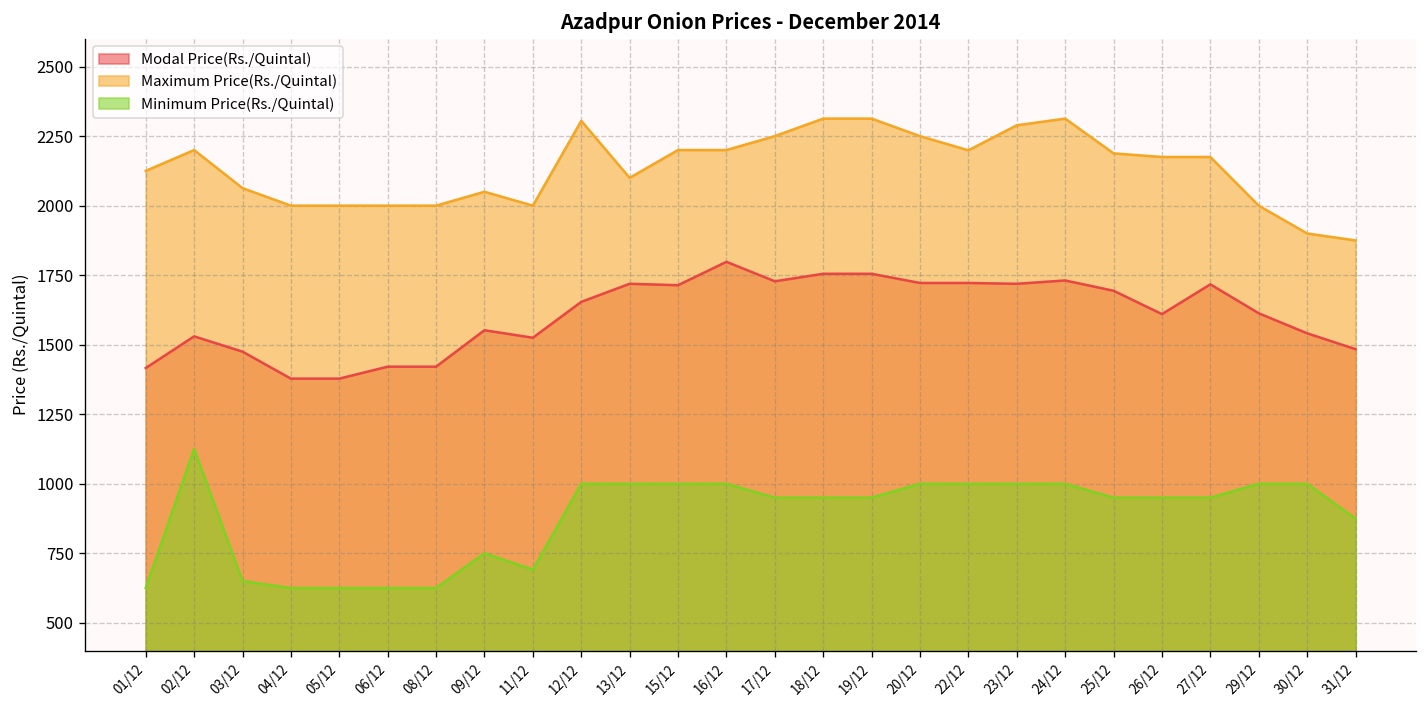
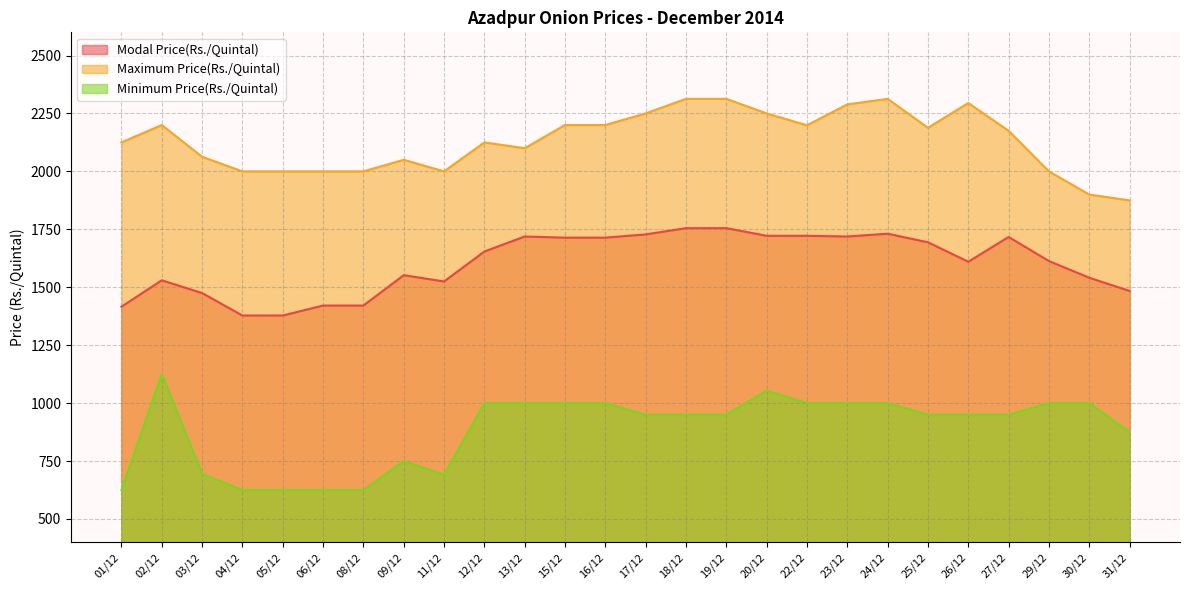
  {
    "Modal Price(Rs./Quintal)": {
      "01/12": 1420,
      "02/12": 1530,
      "03/12": 1480,
      "04/12": 1380,
      "05/12": 1380,
      "06/12": 1420,
      "08/12": 1420,
      "09/12": 1550,
      "11/12": 1530,
      "12/12": 1650,
      "13/12": 1720,
      "15/12": 1710,
-     "16/12": 1800,
+     "16/12": 1710,
      "17/12": 1730,
      "18/12": 1760,
      "19/12": 1760,
      "20/12": 1720,
      "22/12": 1720,
      "23/12": 1720,
      "24/12": 1730,
      "25/12": 1690,
      "26/12": 1610,
      "27/12": 1720,
      "29/12": 1610,
      "30/12": 1540,
      "31/12": 1480
    },
    "Maximum Price(Rs./Quintal)": {
      "01/12": 2130,
      "02/12": 2200,
      "03/12": 2060,
      "04/12": 2000,
      "05/12": 2000,
      "06/12": 2000,
      "08/12": 2000,
      "09/12": 2050,
      "11/12": 2000,
-     "12/12": 2310,
+     "12/12": 2130,
      "13/12": 2100,
      "15/12": 2200,
      "16/12": 2200,
      "17/12": 2250,
      "18/12": 2310,
      "19/12": 2310,
      "20/12": 2250,
      "22/12": 2200,
      "23/12": 2290,
      "24/12": 2310,
      "25/12": 2190,
-     "26/12": 2180,
+     "26/12": 2300,
      "27/12": 2180,
      "29/12": 2000,
      "30/12": 1900,
      "31/12": 1880
    },
    "Minimum Price(Rs./Quintal)": {
      "01/12": 630,
      "02/12": 1130,
-     "03/12": 650,
+     "03/12": 700,
      "04/12": 630,
      "05/12": 630,
      "06/12": 630,
      "08/12": 630,
      "09/12": 750,
      "11/12": 690,
      "12/12": 1000,
      "13/12": 1000,
      "15/12": 1000,
      "16/12": 1000,
      "17/12": 950,
      "18/12": 950,
      "19/12": 950,
-     "20/12": 1000,
+     "20/12": 1050,
      "22/12": 1000,
      "23/12": 1000,
      "24/12": 1000,
      "25/12": 950,
      "26/12": 950,
      "27/12": 950,
      "29/12": 1000,
      "30/12": 1000,
      "31/12": 880
    }
  }
